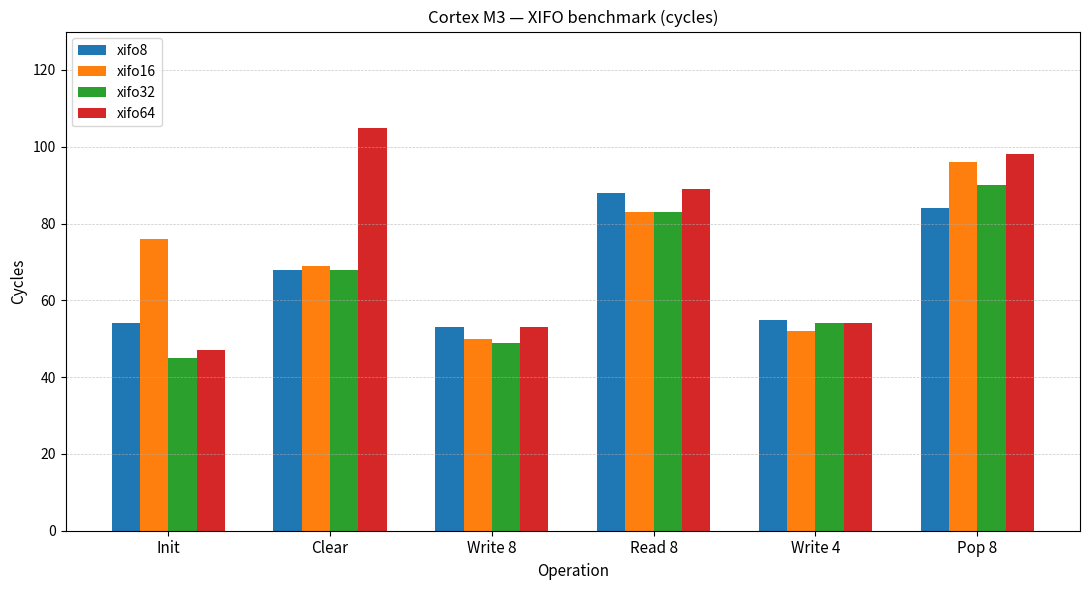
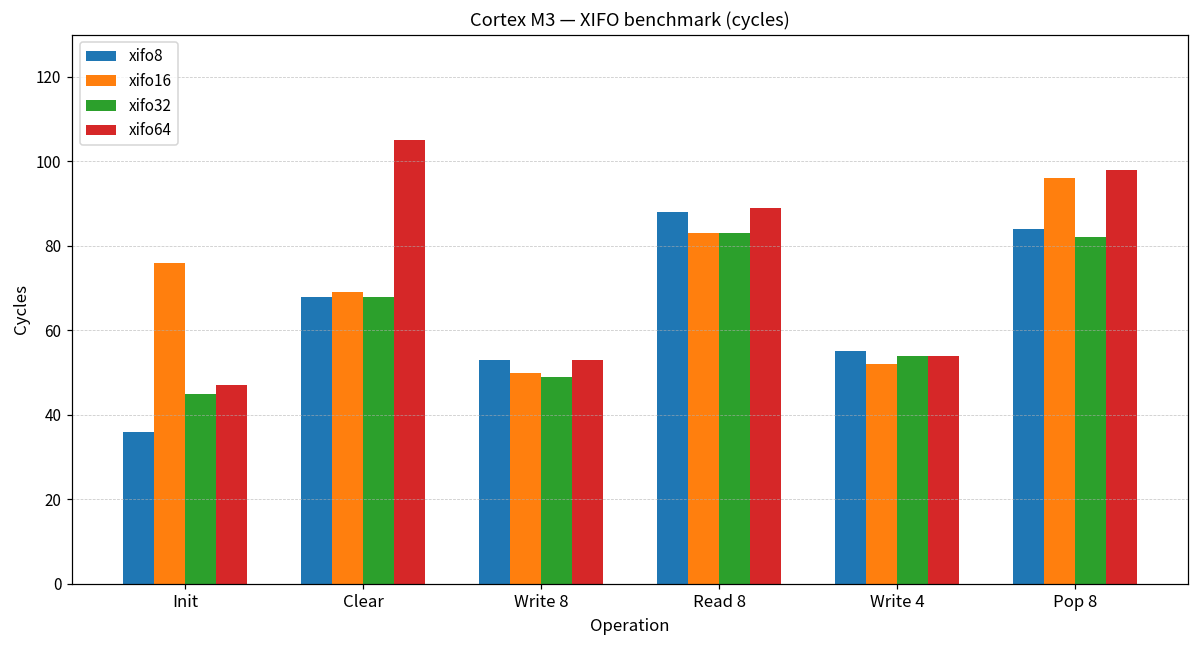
  {
    "xifo8": {
-     "Init": 54,
+     "Init": 36,
      "Clear": 68,
      "Write 8": 53,
      "Read 8": 88,
      "Write 4": 55,
      "Pop 8": 84
    },
    "xifo16": {
      "Init": 76,
      "Clear": 69,
      "Write 8": 50,
      "Read 8": 83,
      "Write 4": 52,
      "Pop 8": 96
    },
    "xifo32": {
      "Init": 45,
      "Clear": 68,
      "Write 8": 49,
      "Read 8": 83,
      "Write 4": 54,
-     "Pop 8": 90
+     "Pop 8": 82
    },
    "xifo64": {
      "Init": 47,
      "Clear": 105,
      "Write 8": 53,
      "Read 8": 89,
      "Write 4": 54,
      "Pop 8": 98
    }
  }
